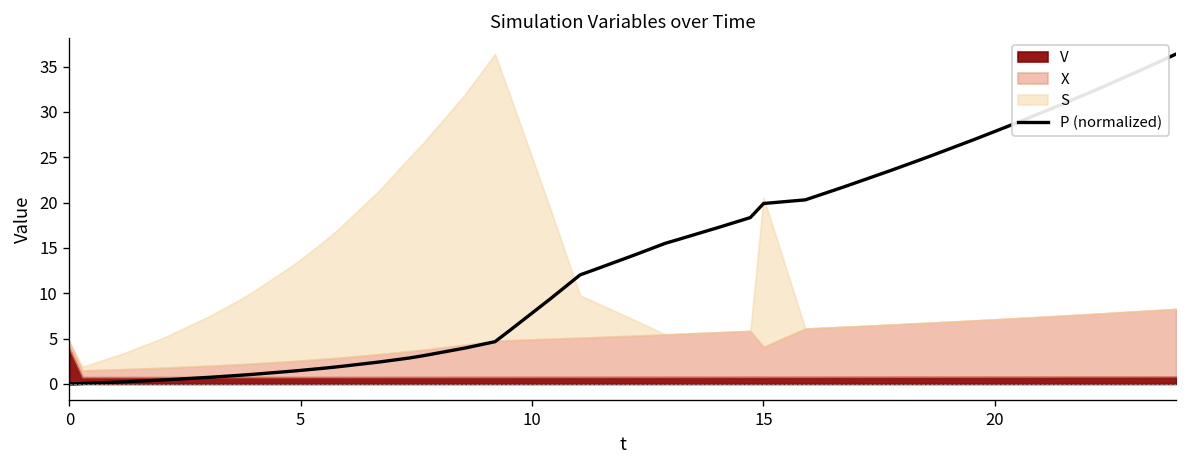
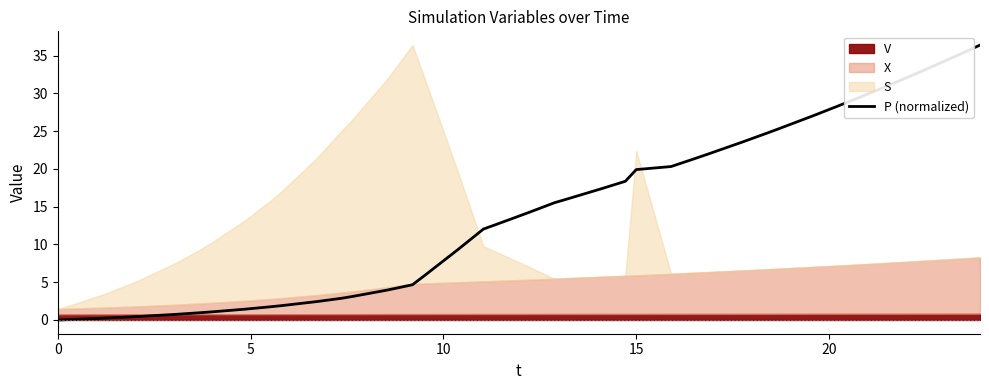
  {
    "V": {
-     "0": 4,
+     "0": 1,
      "15": 1
    },
    "P (normalized)": {
      "0": 0,
      "15": 20
    },
    "X": {
-     "15": 3
+     "15": 5
    },
    "S": {
      "15": 16
    }
  }
